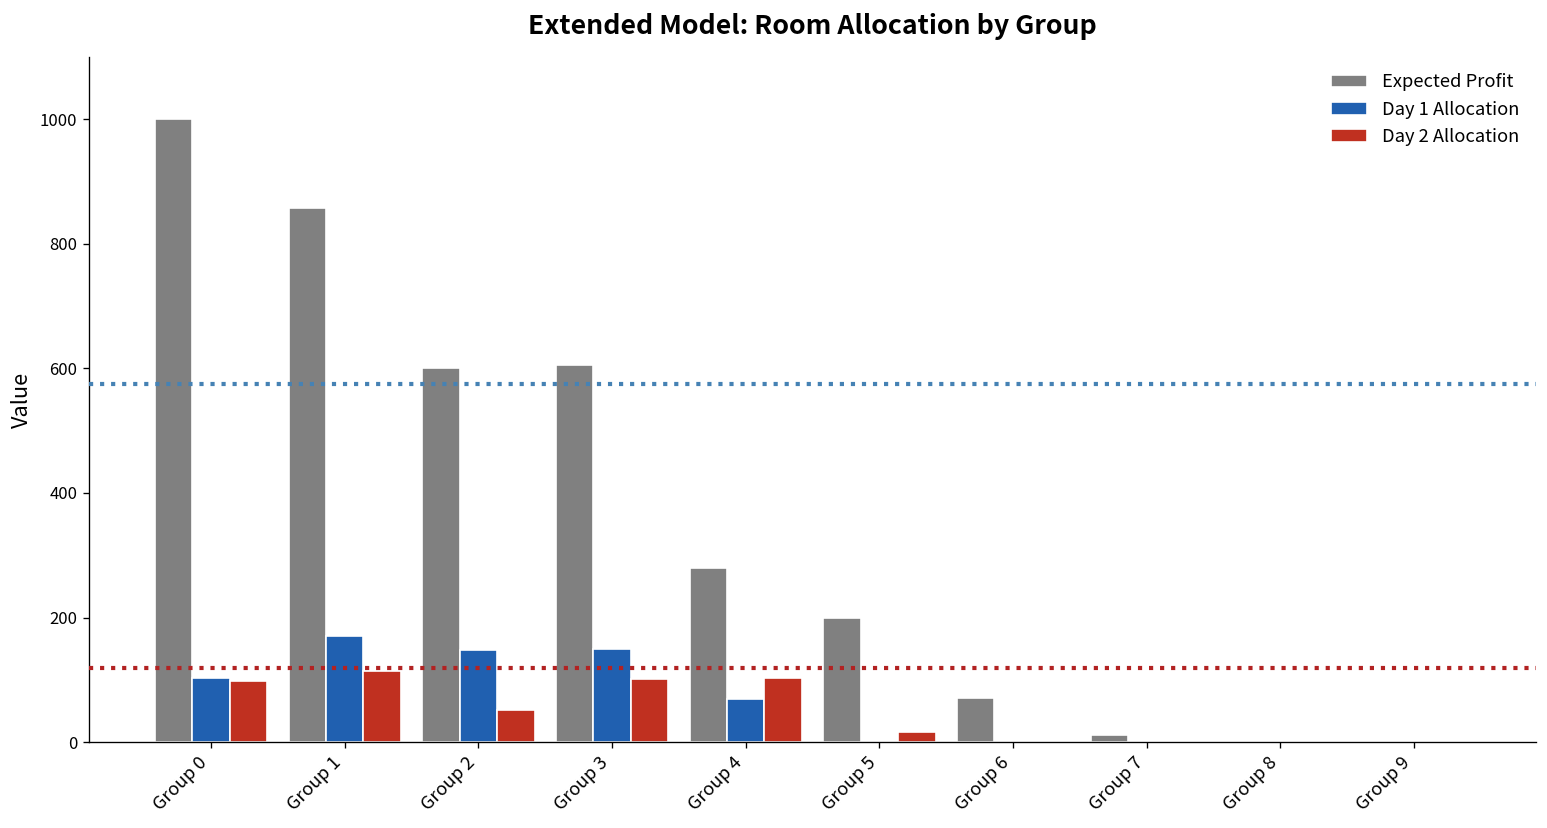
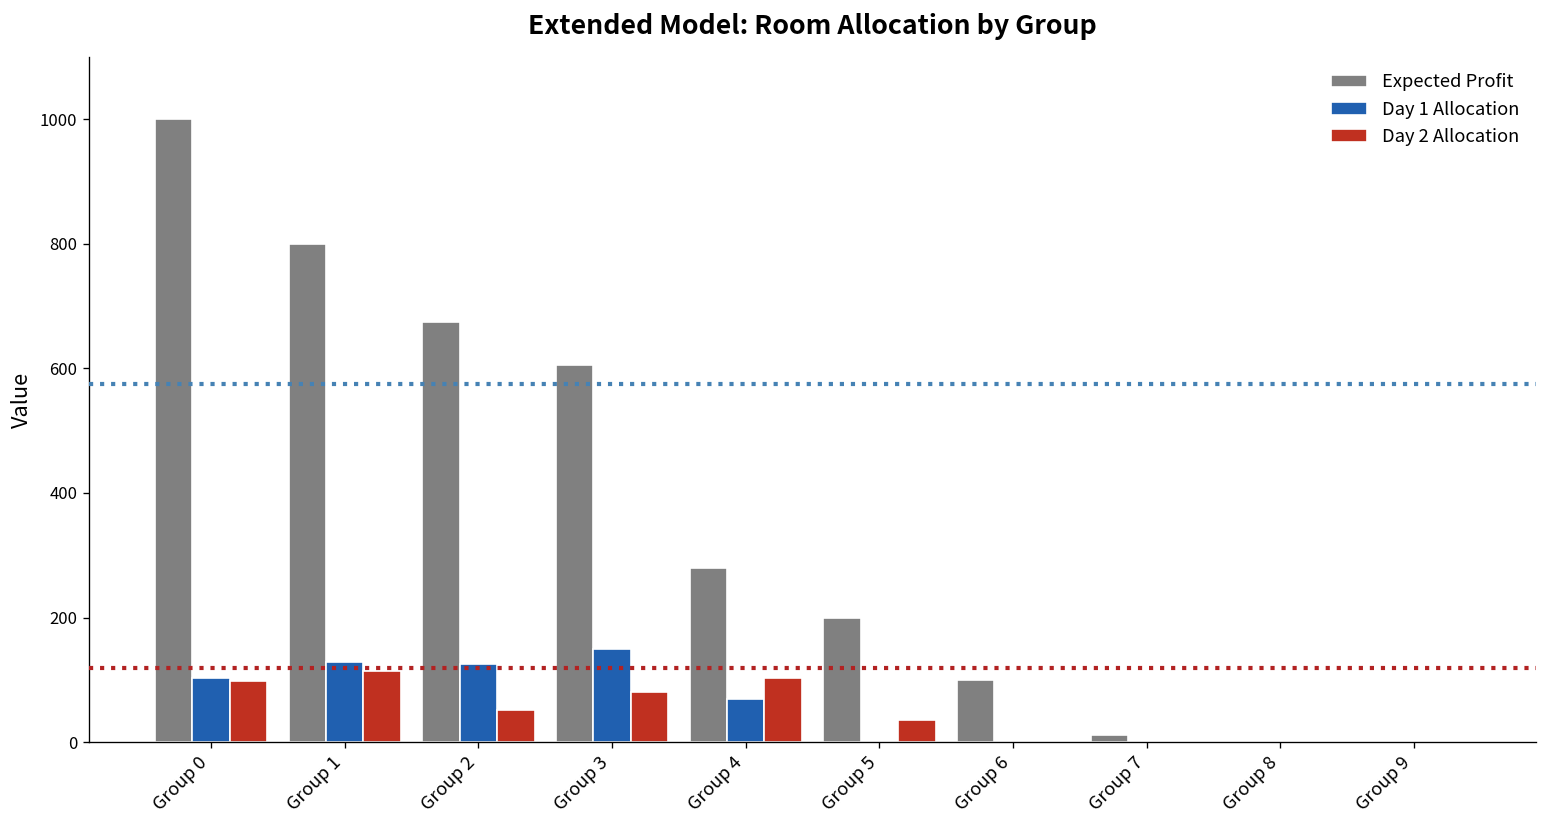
  {
    "Expected Profit": {
      "Group 0": 1000,
-     "Group 1": 860,
-     "Group 2": 600,
+     "Group 1": 800,
+     "Group 2": 680,
      "Group 3": 610,
      "Group 4": 280,
      "Group 5": 200,
-     "Group 6": 70,
+     "Group 6": 100,
      "Group 7": 10,
      "Group 8": 0,
      "Group 9": 0
    },
    "Day 1 Allocation": {
      "Group 0": 100,
-     "Group 1": 170,
-     "Group 2": 150,
+     "Group 1": 130,
+     "Group 2": 130,
      "Group 3": 150,
      "Group 4": 70,
      "Group 5": 0,
      "Group 6": 0,
      "Group 7": 0,
      "Group 8": 0,
      "Group 9": 0
    },
    "Day 2 Allocation": {
      "Group 0": 100,
      "Group 1": 110,
      "Group 2": 50,
-     "Group 3": 100,
+     "Group 3": 80,
      "Group 4": 100,
-     "Group 5": 20,
+     "Group 5": 40,
      "Group 6": 0,
      "Group 7": 0,
      "Group 8": 0,
      "Group 9": 0
    }
  }
